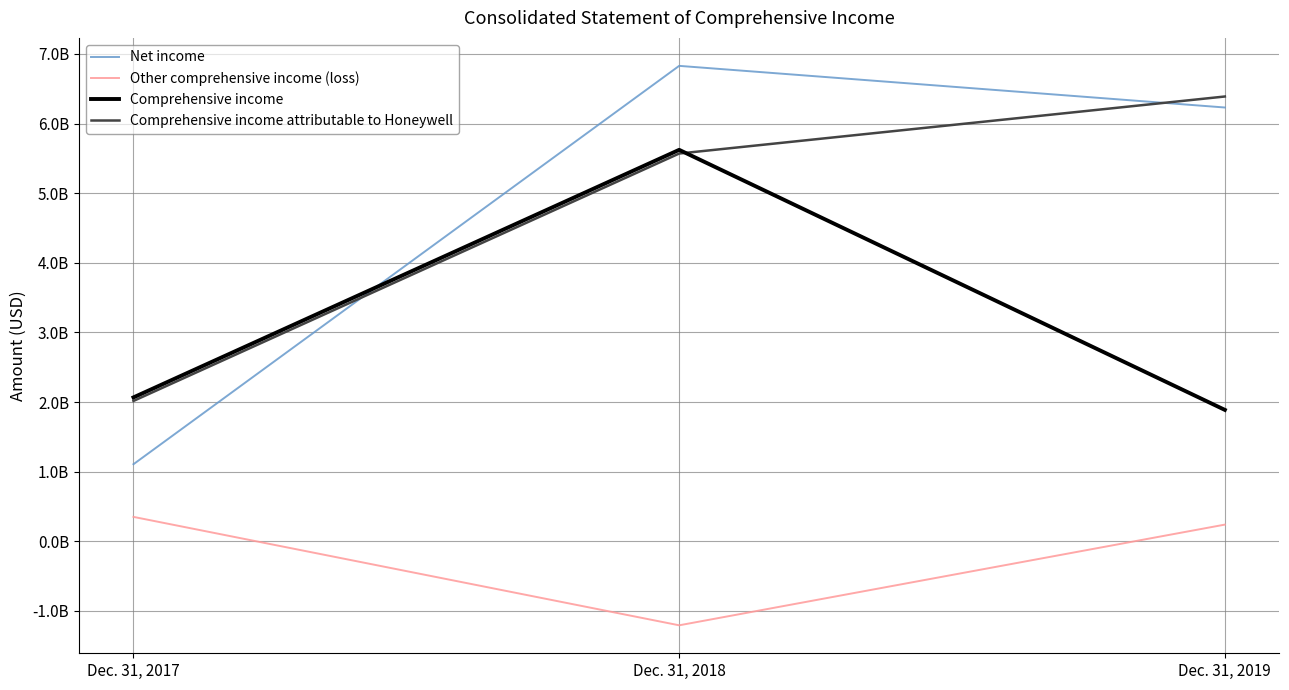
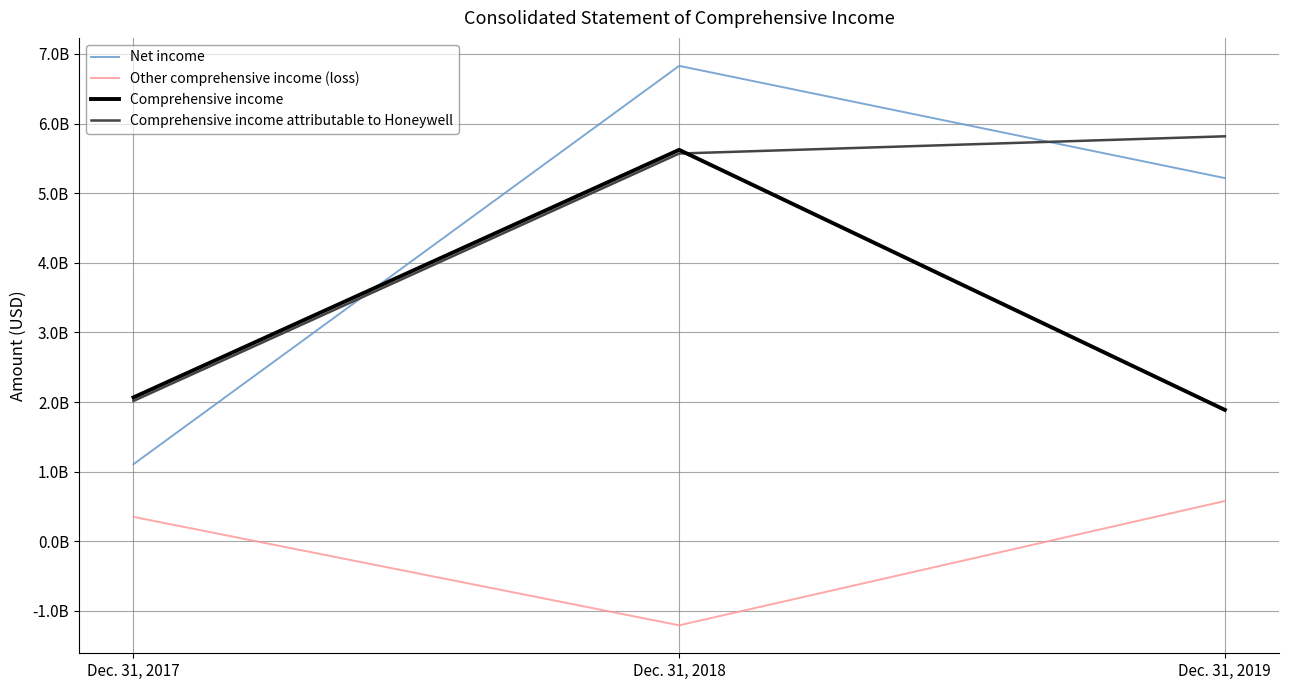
  {
    "Net income": {
      "Dec. 31, 2017": 1100000000,
      "Dec. 31, 2018": 6800000000,
-     "Dec. 31, 2019": 6200000000
+     "Dec. 31, 2019": 5200000000
    },
    "Other comprehensive income (loss)": {
      "Dec. 31, 2017": 400000000,
      "Dec. 31, 2018": -1200000000,
-     "Dec. 31, 2019": 200000000
+     "Dec. 31, 2019": 600000000
    },
    "Comprehensive income": {
      "Dec. 31, 2017": 2100000000,
      "Dec. 31, 2018": 5600000000,
      "Dec. 31, 2019": 1900000000
    },
    "Comprehensive income attributable to Honeywell": {
      "Dec. 31, 2017": 2000000000,
      "Dec. 31, 2018": 5600000000,
-     "Dec. 31, 2019": 6400000000
+     "Dec. 31, 2019": 5800000000
    }
  }
